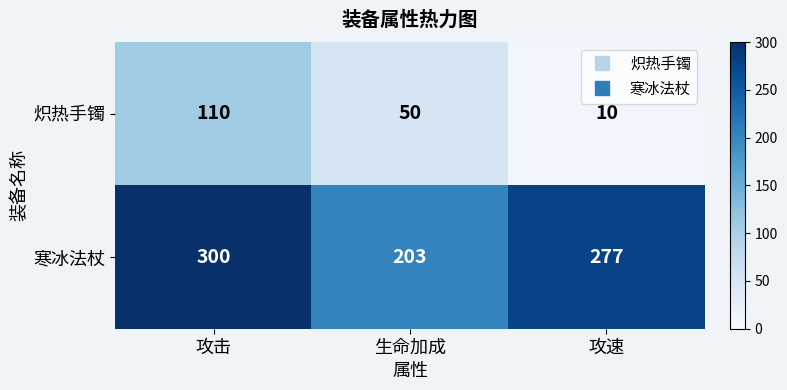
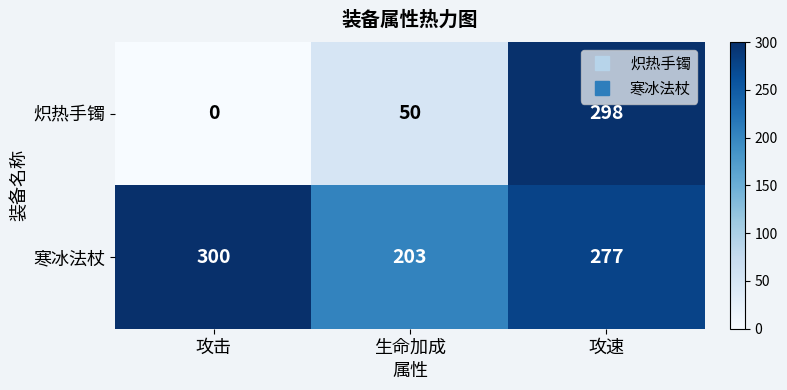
  {
    "炽热手镯": {
-     "攻击": 110,
+     "攻击": 0,
      "生命加成": 50,
-     "攻速": 10
+     "攻速": 298
    },
    "寒冰法杖": {
      "攻击": 300,
      "生命加成": 203,
      "攻速": 277
    }
  }
